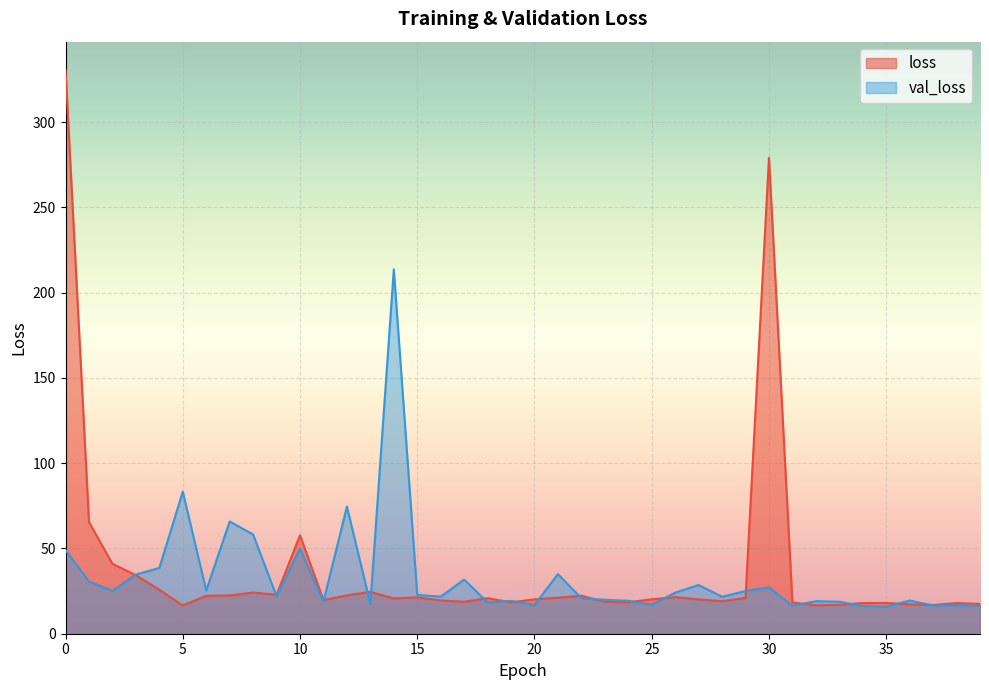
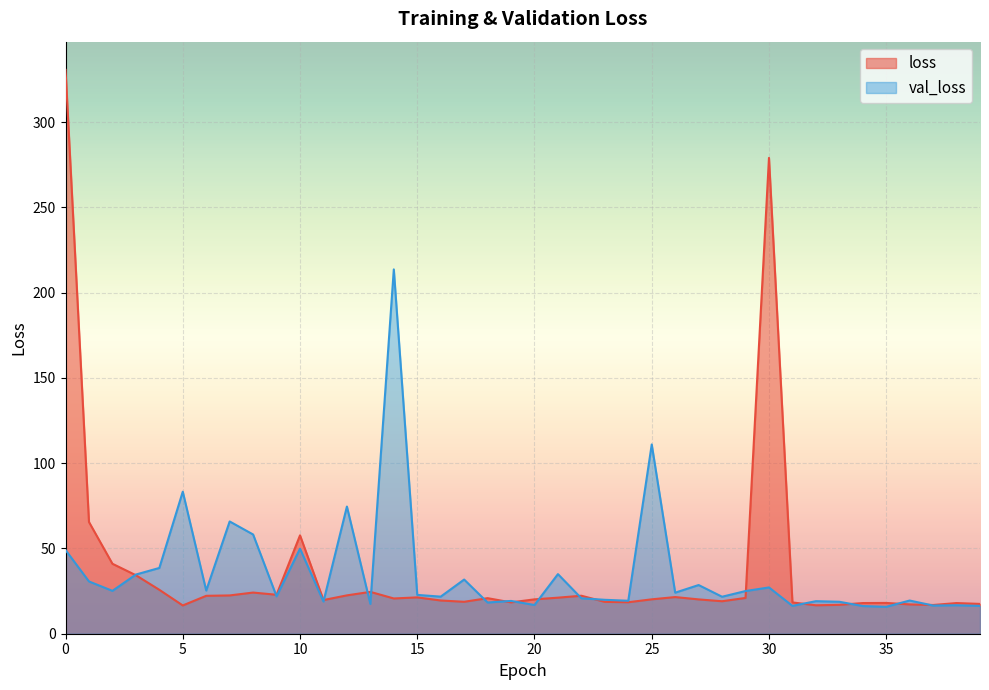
  {
    "loss": {
      "0": 331,
      "5": 17,
      "10": 58,
      "20": 20,
      "25": 20,
      "30": 279,
      "35": 18
    },
    "val_loss": {
      "0": 49,
      "5": 83,
      "10": 50,
      "20": 17,
-     "25": 17,
+     "25": 111,
      "30": 27,
      "35": 16
    }
  }
